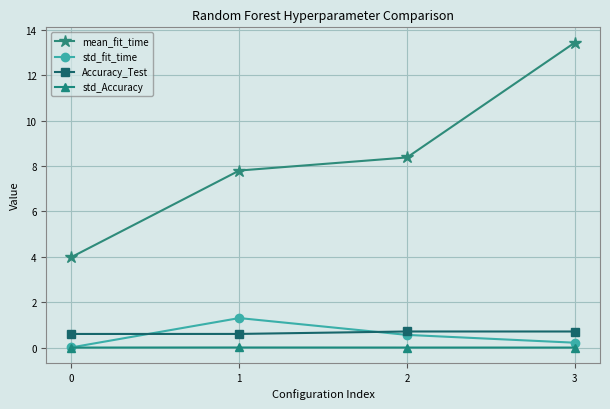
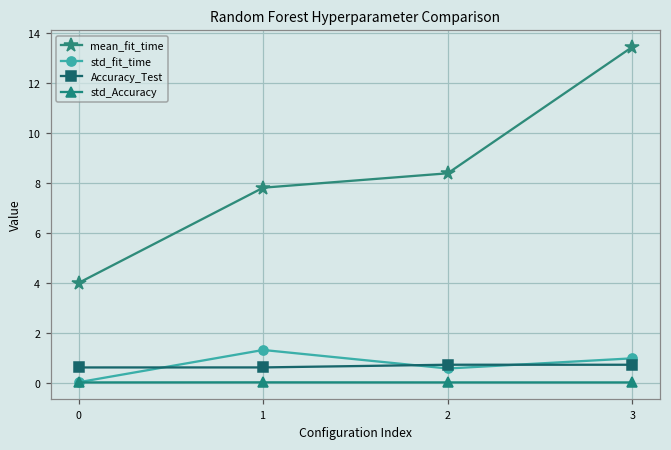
  {
    "std_fit_time": {
      "1": 1.3,
      "2": 0.6,
-     "3": 0.2
+     "3": 1.0
    }
  }
